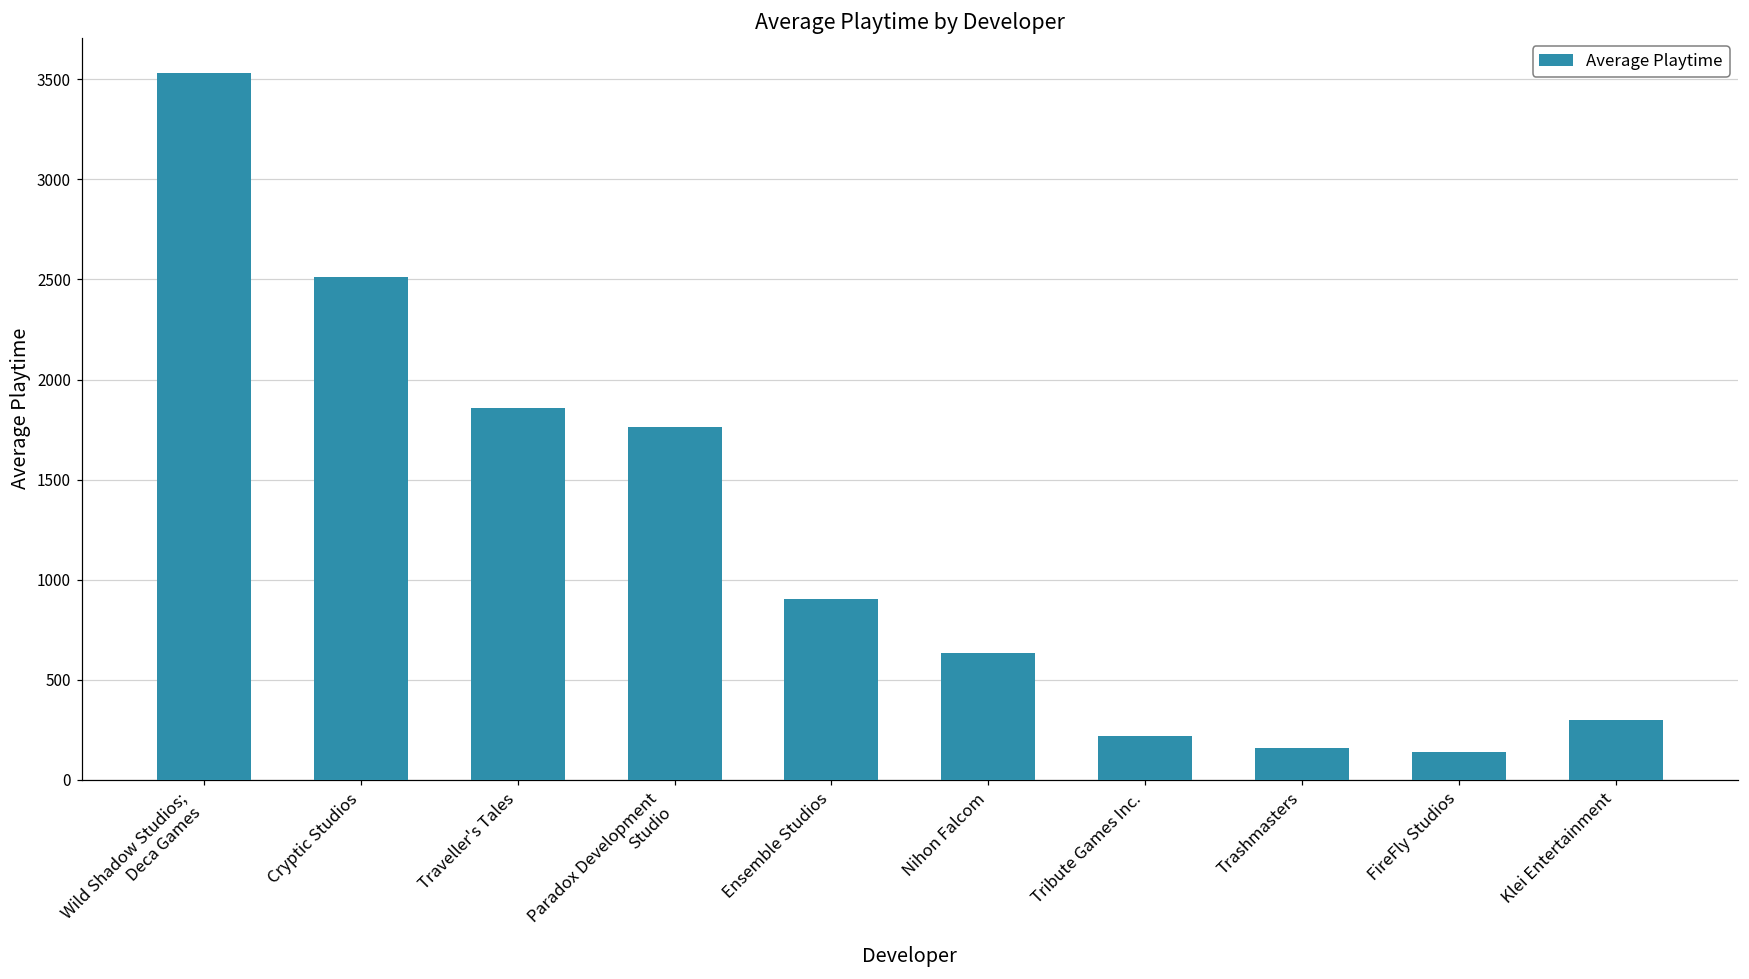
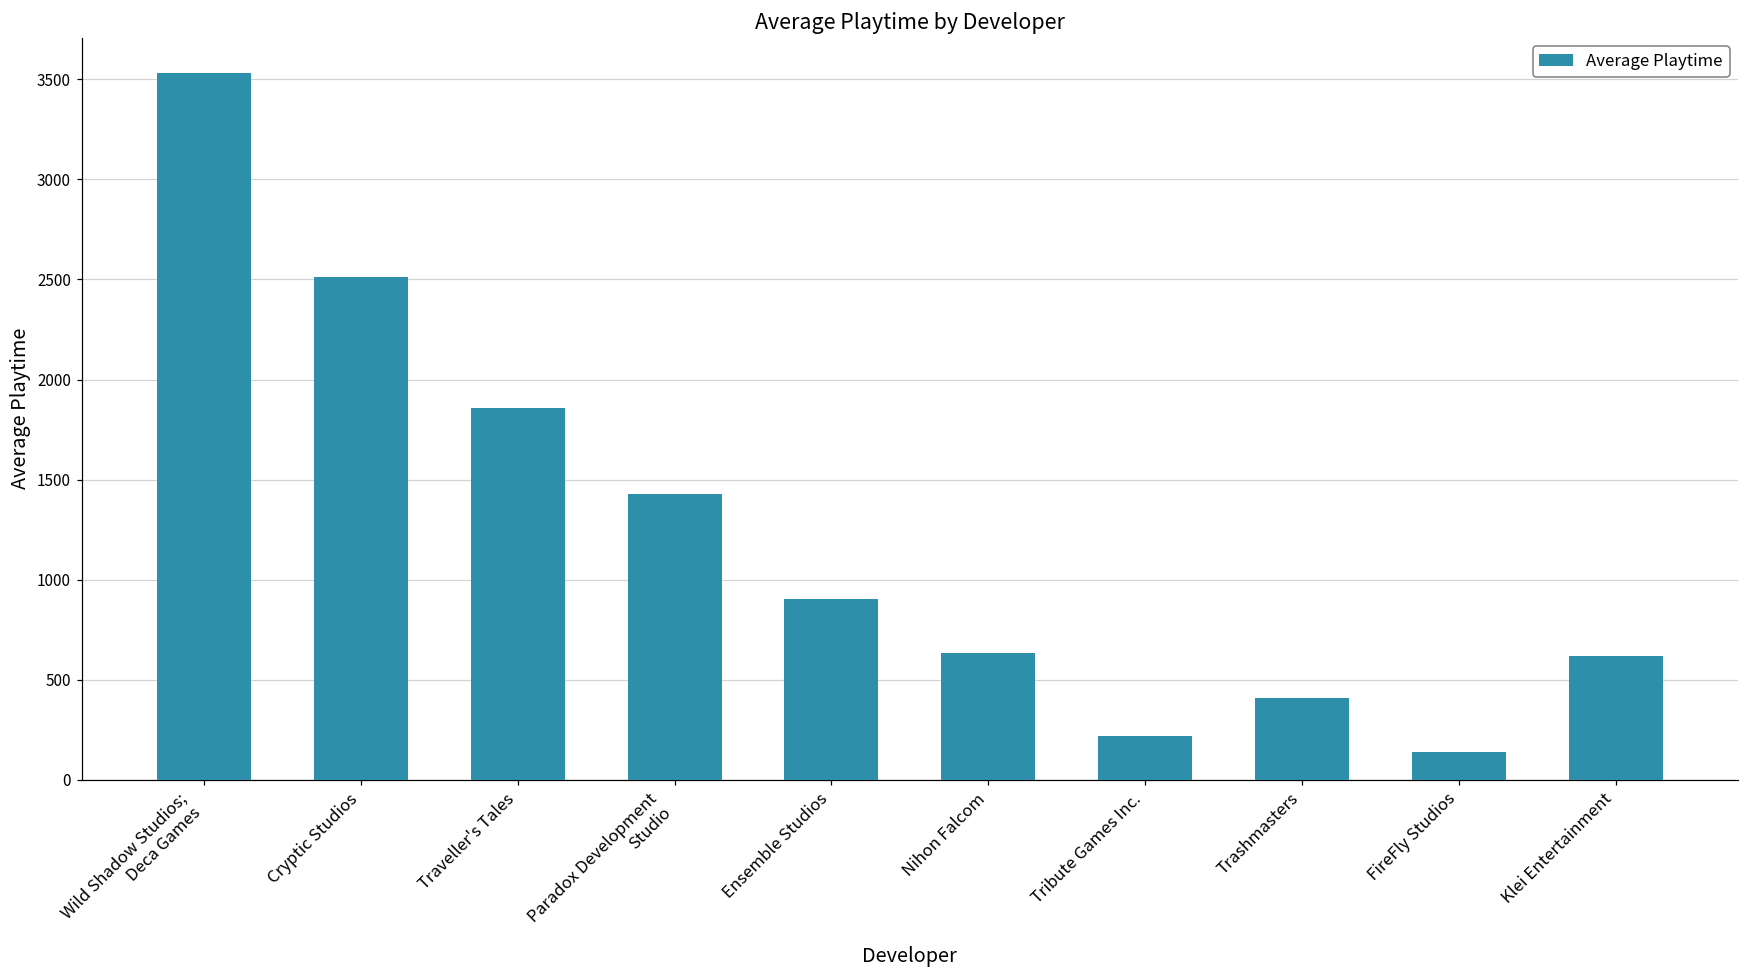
  {
    "Wild Shadow Studios; Deca Games": 3530,
    "Cryptic Studios": 2510,
    "Traveller's Tales": 1860,
-   "Paradox Development Studio": 1760,
+   "Paradox Development Studio": 1430,
    "Ensemble Studios": 900,
    "Nihon Falcom": 640,
    "Tribute Games Inc.": 220,
-   "Trashmasters": 160,
+   "Trashmasters": 410,
    "FireFly Studios": 140,
-   "Klei Entertainment": 300
+   "Klei Entertainment": 620
  }
